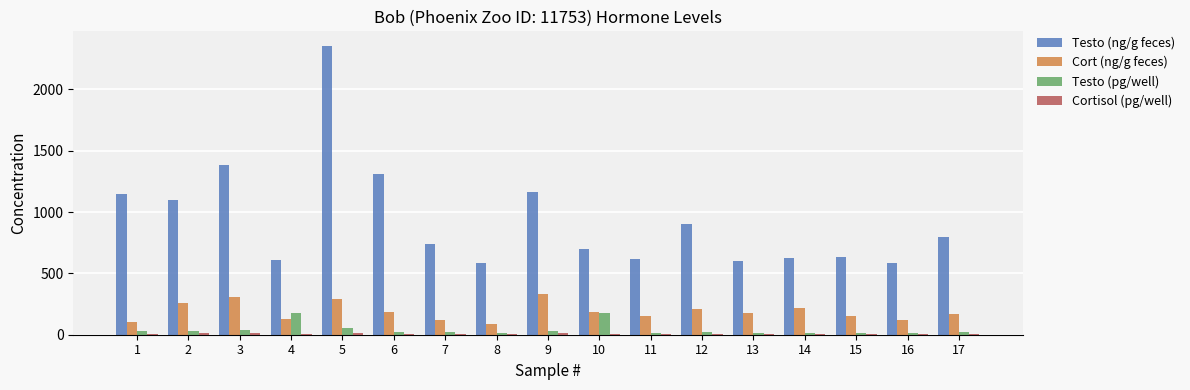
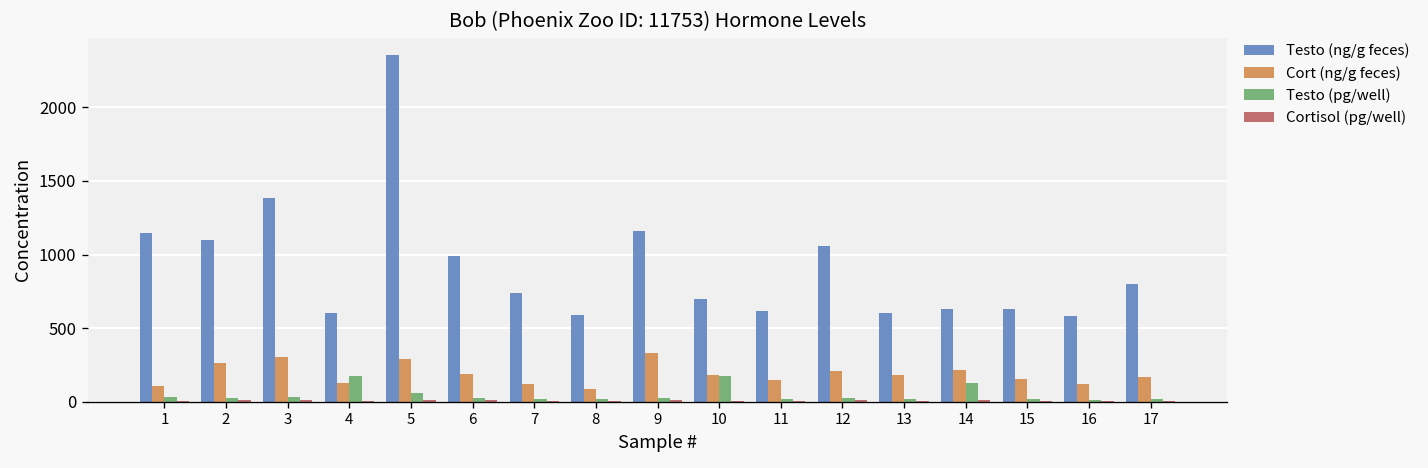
  {
    "Testo (ng/g feces)": {
      "1": 1150,
      "2": 1100,
      "3": 1390,
      "4": 610,
      "5": 2360,
-     "6": 1310,
+     "6": 990,
      "7": 740,
      "8": 590,
      "9": 1160,
      "10": 700,
      "11": 620,
-     "12": 900,
+     "12": 1060,
      "13": 600,
      "14": 630,
      "15": 630,
      "16": 580,
      "17": 800
    },
    "Testo (pg/well)": {
      "1": 30,
      "2": 30,
      "3": 30,
      "4": 170,
      "5": 60,
      "6": 30,
      "9": 30,
      "10": 180,
      "12": 20,
-     "14": 20,
+     "14": 120,
      "17": 20
    }
  }
